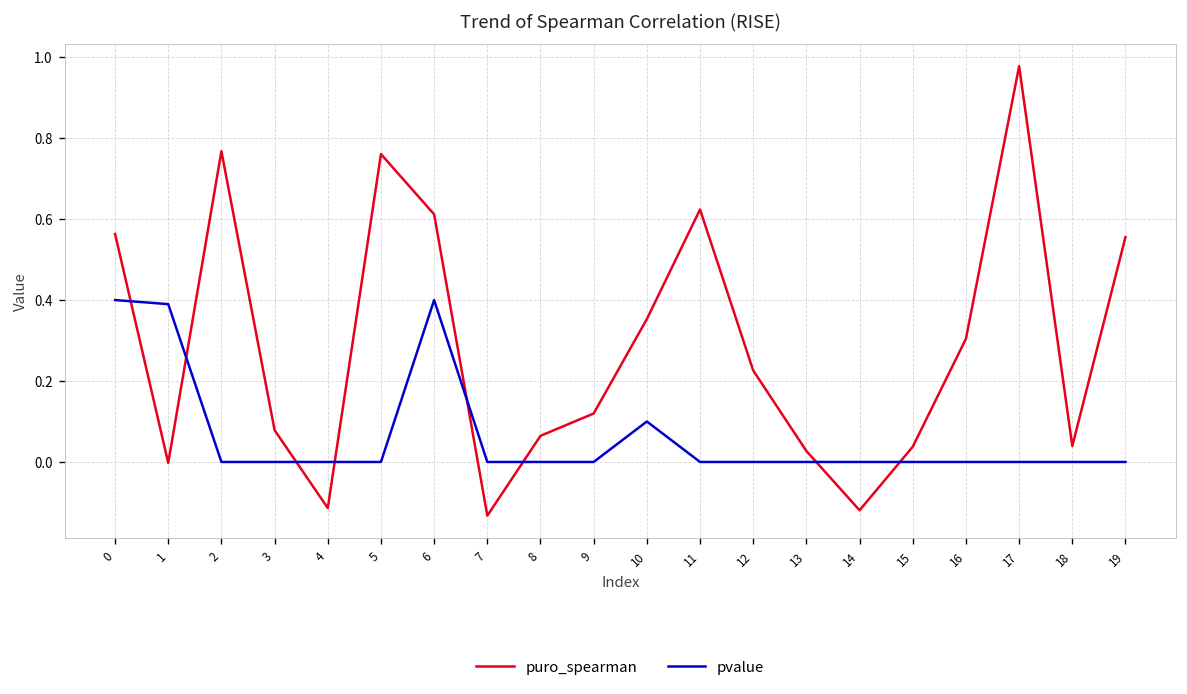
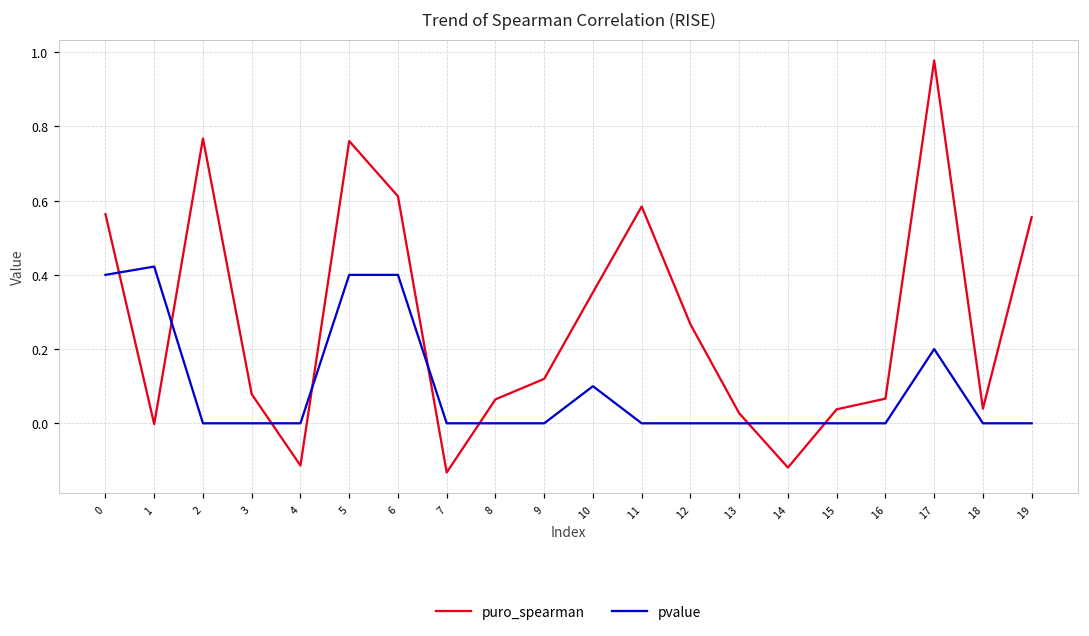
  {
    "puro_spearman": {
      "0": 0.56,
      "1": 0.00,
      "2": 0.77,
      "3": 0.08,
      "4": -0.11,
      "5": 0.76,
      "6": 0.61,
      "7": -0.13,
      "8": 0.06,
      "9": 0.12,
      "10": 0.35,
-     "11": 0.62,
-     "12": 0.23,
+     "11": 0.58,
+     "12": 0.27,
      "13": 0.03,
      "14": -0.12,
      "15": 0.04,
-     "16": 0.30,
+     "16": 0.07,
      "17": 0.98,
      "18": 0.04,
      "19": 0.56
    },
    "pvalue": {
      "0": 0.40,
-     "1": 0.39,
+     "1": 0.42,
      "2": 0.00,
      "3": 0.00,
      "4": 0.00,
-     "5": 0.0,
+     "5": 0.4,
      "6": 0.40,
      "7": 0.00,
      "8": 0.00,
      "9": 0.00,
      "10": 0.10,
      "11": 0.00,
      "12": 0.00,
      "13": 0.00,
      "14": 0.00,
      "15": 0.00,
      "16": 0.00,
-     "17": 0.0,
+     "17": 0.2,
      "18": 0.00,
      "19": 0.00
    }
  }
